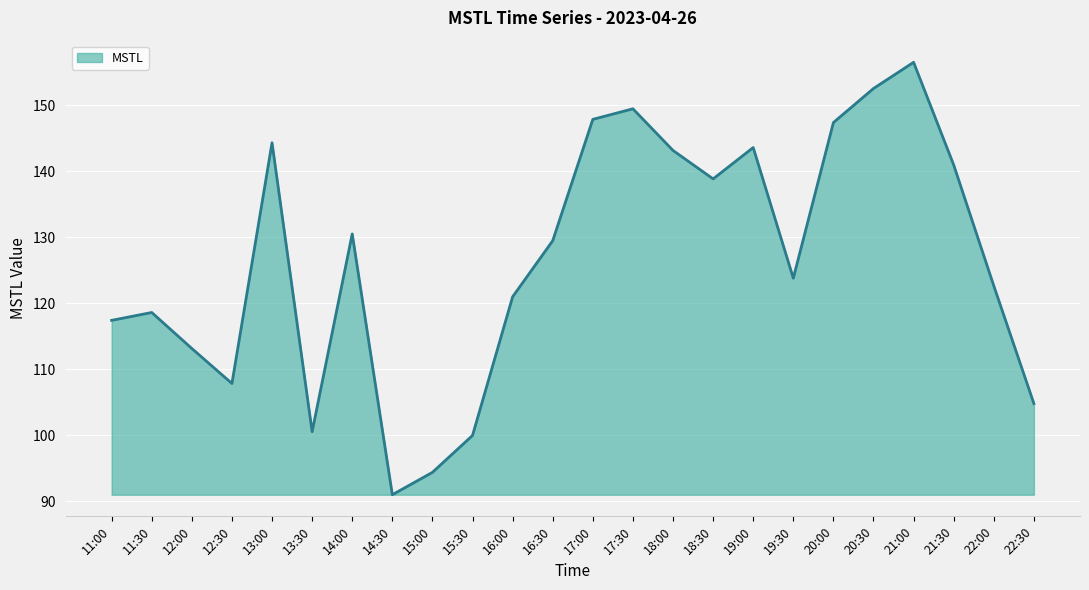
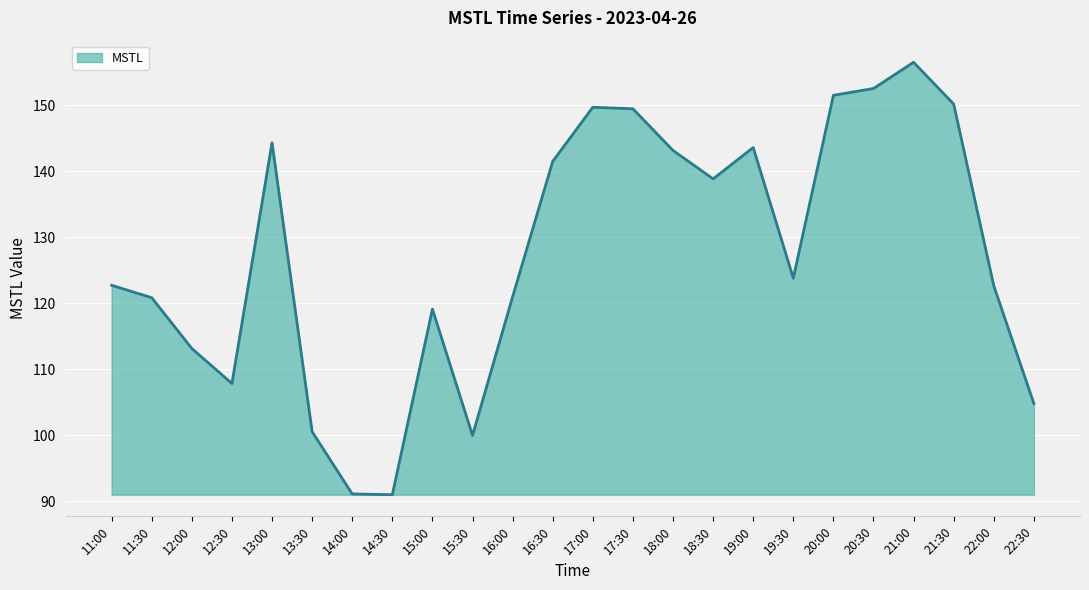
  {
-   "11:00": 117,
-   "11:30": 119,
+   "11:00": 123,
+   "11:30": 121,
    "12:00": 113,
    "12:30": 108,
    "13:00": 144,
    "13:30": 101,
-   "14:00": 131,
+   "14:00": 91,
    "14:30": 91,
-   "15:00": 94,
+   "15:00": 119,
    "15:30": 100,
    "16:00": 121,
-   "16:30": 129,
-   "17:00": 148,
+   "16:30": 141,
+   "17:00": 150,
    "17:30": 149,
    "18:00": 143,
    "18:30": 139,
    "19:00": 144,
    "19:30": 124,
-   "20:00": 147,
+   "20:00": 151,
    "20:30": 153,
    "21:00": 156,
-   "21:30": 141,
+   "21:30": 150,
    "22:00": 123,
    "22:30": 105
  }
